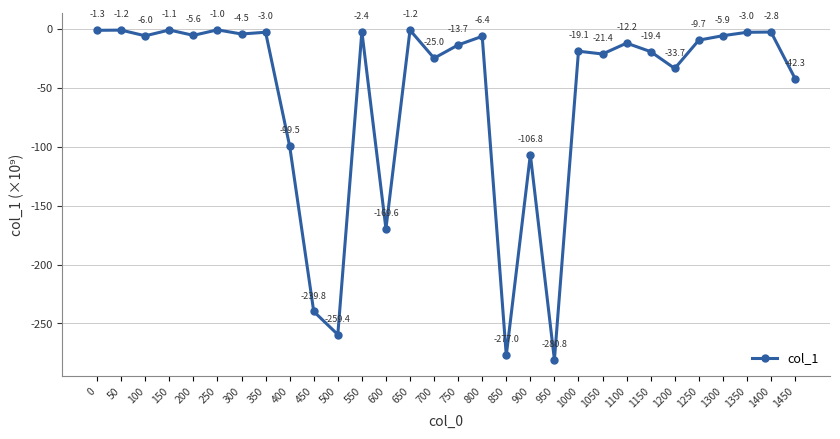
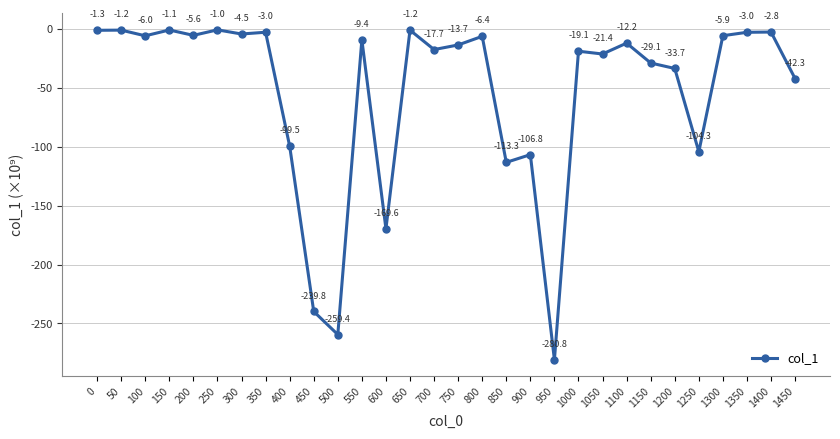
  {
    "0": -1.3,
    "50": -1.2,
    "100": -6.0,
    "150": -1.1,
    "200": -5.6,
    "250": -1.0,
    "300": -4.5,
    "350": -3.0,
    "400": -99.5,
    "450": -239.8,
    "500": -259.4,
-   "550": -2.4,
+   "550": -9.4,
    "600": -169.6,
    "650": -1.2,
-   "700": -25.0,
+   "700": -17.7,
    "750": -13.7,
    "800": -6.4,
-   "850": -277.0,
+   "850": -113.3,
    "900": -106.8,
    "950": -280.8,
    "1000": -19.1,
    "1050": -21.4,
    "1100": -12.2,
-   "1150": -19.4,
+   "1150": -29.1,
    "1200": -33.7,
-   "1250": -9.7,
+   "1250": -104.3,
    "1300": -5.9,
    "1350": -3.0,
    "1400": -2.8,
    "1450": -42.3
  }
